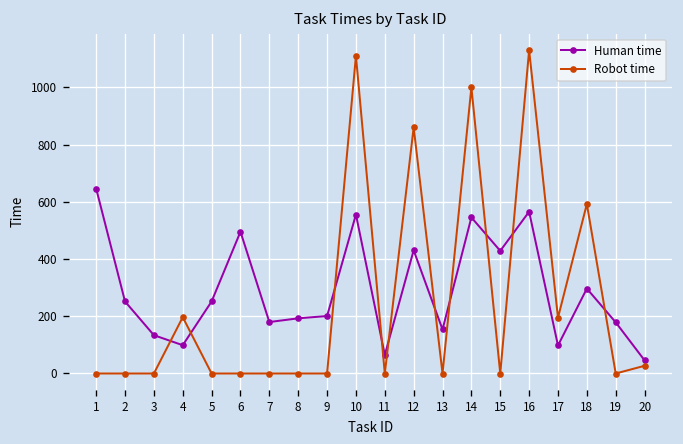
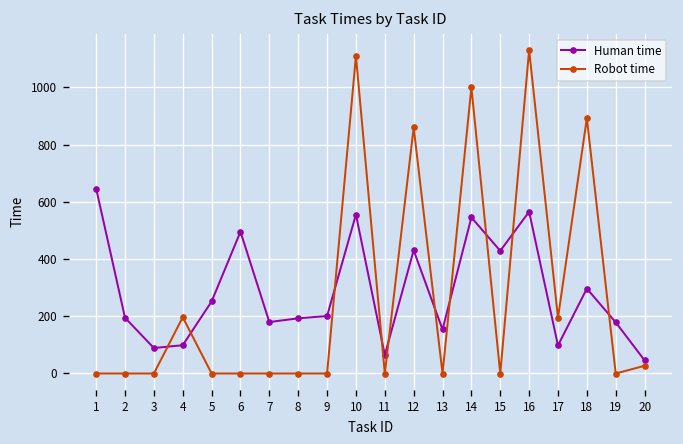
  {
    "Human time": {
      "1": 650,
-     "2": 250,
-     "3": 130,
+     "2": 190,
+     "3": 90,
      "4": 100,
      "5": 250,
      "6": 500,
      "7": 180,
      "8": 190,
      "9": 200,
      "10": 560,
      "11": 60,
      "12": 430,
      "13": 150,
      "14": 550,
      "15": 430,
      "16": 570,
      "17": 100,
      "18": 300,
      "19": 180,
      "20": 50
    },
    "Robot time": {
      "1": 0,
      "2": 0,
      "3": 0,
      "4": 200,
      "5": 0,
      "6": 0,
      "7": 0,
      "8": 0,
      "9": 0,
      "10": 1110,
      "11": 0,
      "12": 860,
      "13": 0,
      "14": 1000,
      "15": 0,
      "16": 1130,
      "17": 190,
-     "18": 590,
+     "18": 890,
      "19": 0,
      "20": 30
    }
  }
